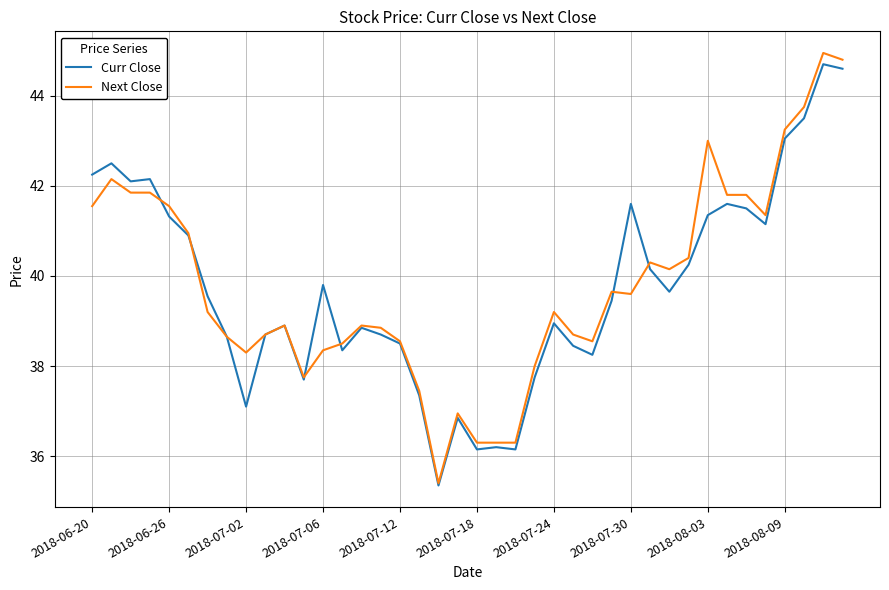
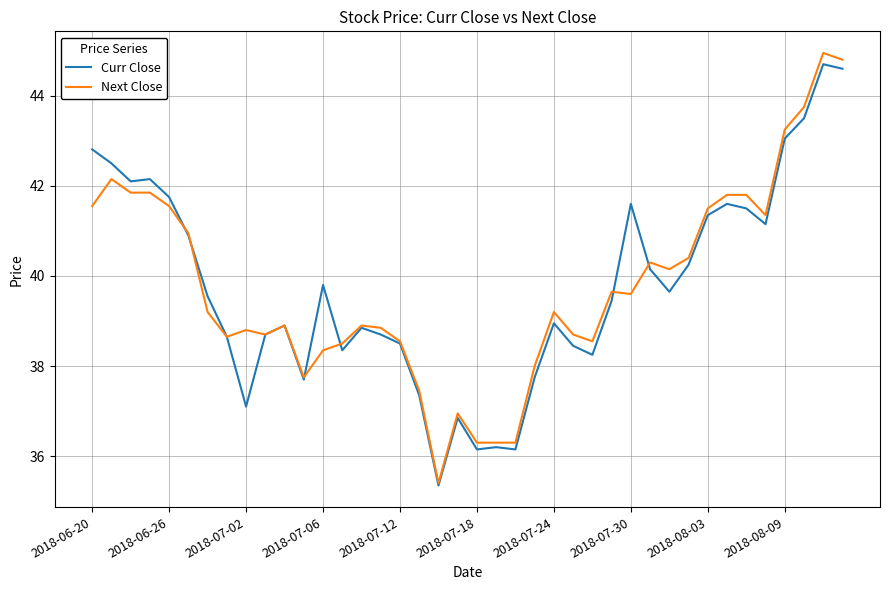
  {
    "Curr Close": {
-     "2018-06-20": 42.3,
-     "2018-06-26": 41.3,
+     "2018-06-20": 42.8,
+     "2018-06-26": 41.8,
      "2018-07-02": 37.1,
      "2018-07-06": 39.8,
      "2018-07-18": 36.2,
      "2018-07-24": 39.0,
      "2018-07-30": 41.6,
      "2018-08-03": 41.4,
      "2018-08-09": 43.1
    },
    "Next Close": {
      "2018-06-20": 41.6,
      "2018-06-26": 41.6,
-     "2018-07-02": 38.3,
+     "2018-07-02": 38.8,
      "2018-07-06": 38.4,
      "2018-07-18": 36.3,
      "2018-07-24": 39.2,
      "2018-07-30": 39.6,
-     "2018-08-03": 43.0,
+     "2018-08-03": 41.5,
      "2018-08-09": 43.3
    }
  }
